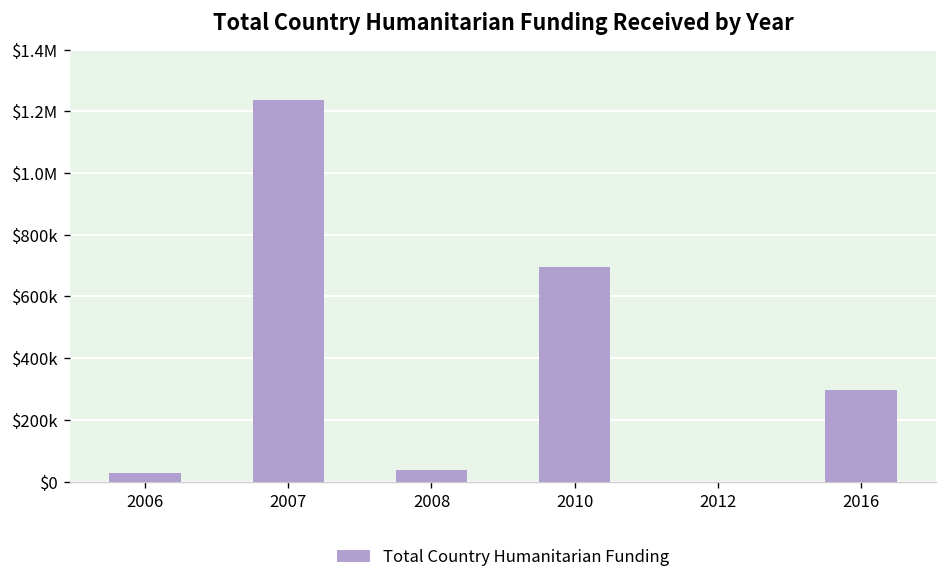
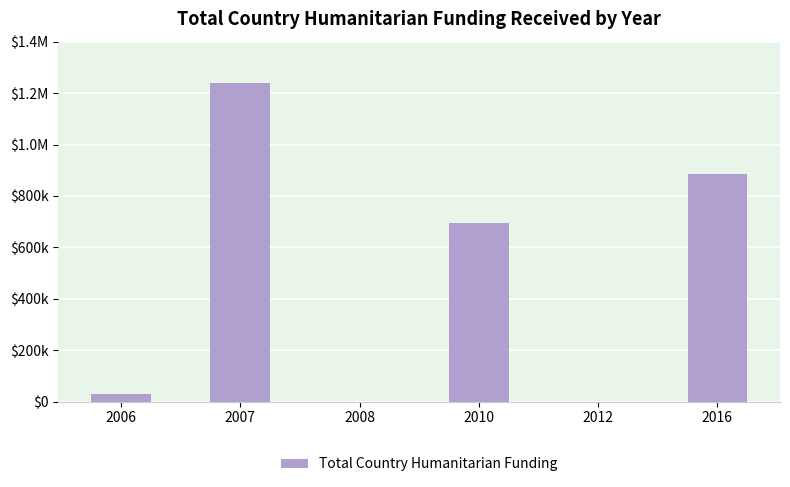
  {
    "2006": "$30000",
    "2007": "$1240000",
-   "2008": "$40000",
+   "2008": "$0",
    "2010": "$700000",
    "2012": "$0",
-   "2016": "$300000"
+   "2016": "$890000"
  }
